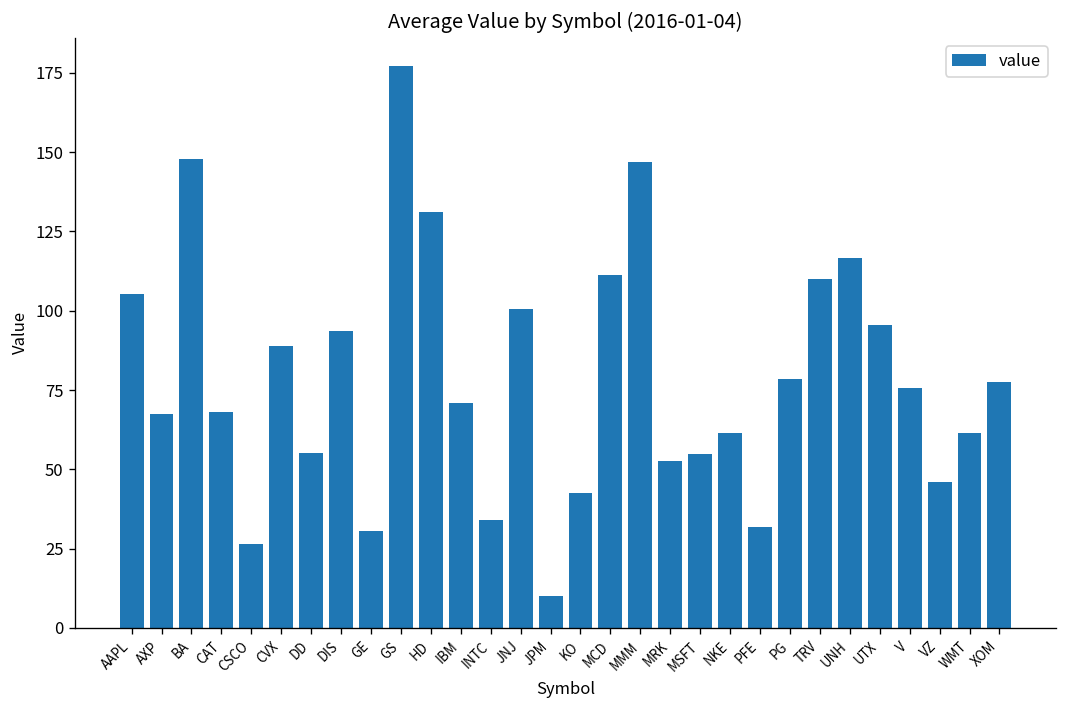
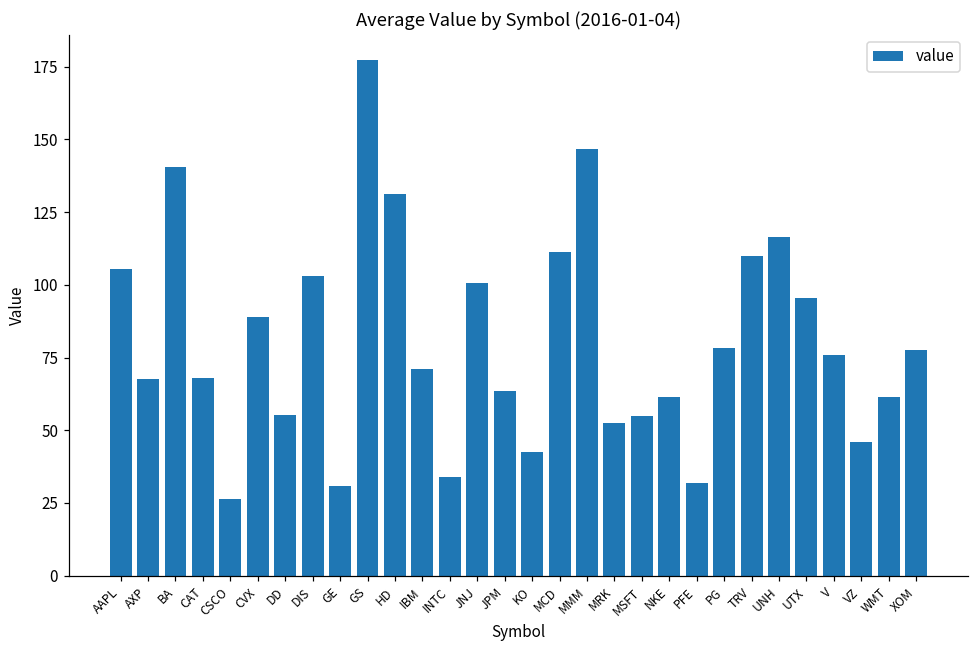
  {
    "AAPL": 105,
    "AXP": 68,
-   "BA": 148,
+   "BA": 141,
    "CAT": 68,
    "CSCO": 26,
    "CVX": 89,
    "DD": 55,
-   "DIS": 94,
+   "DIS": 103,
    "GE": 31,
    "GS": 177,
    "HD": 131,
    "IBM": 71,
    "INTC": 34,
    "JNJ": 100,
-   "JPM": 10,
+   "JPM": 64,
    "KO": 42,
    "MCD": 111,
    "MMM": 147,
    "MRK": 52,
    "MSFT": 55,
    "NKE": 62,
    "PFE": 32,
    "PG": 78,
    "TRV": 110,
    "UNH": 116,
    "UTX": 96,
    "V": 76,
    "VZ": 46,
    "WMT": 61,
    "XOM": 77
  }
